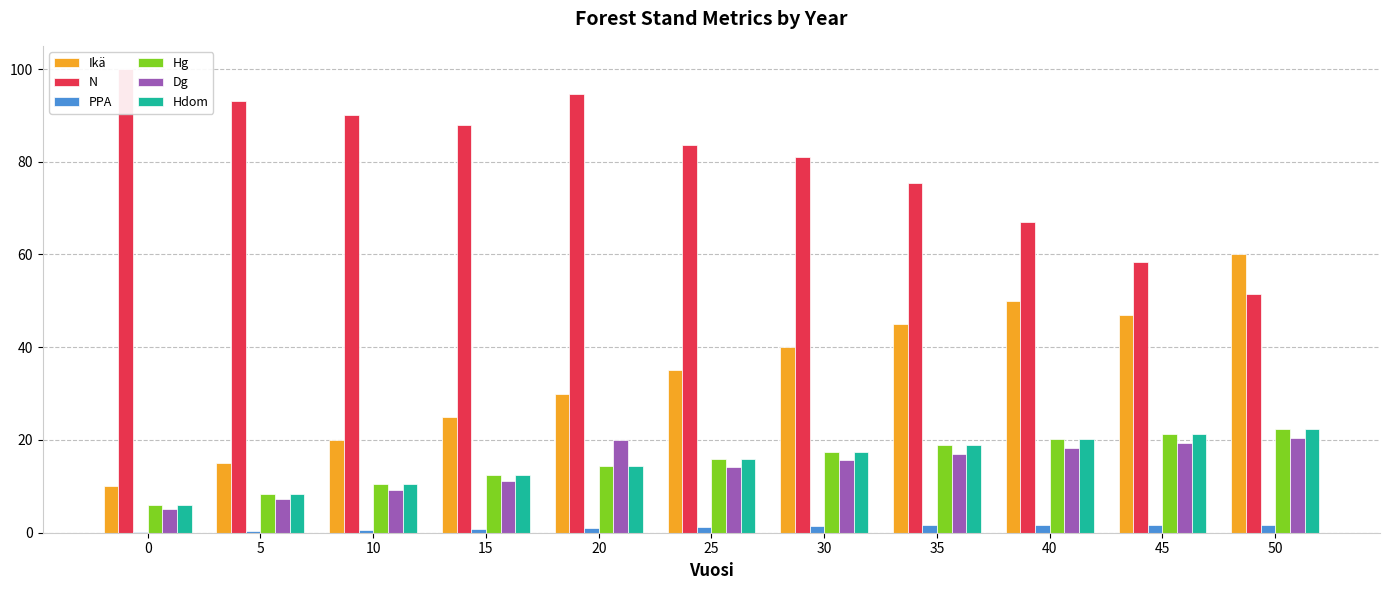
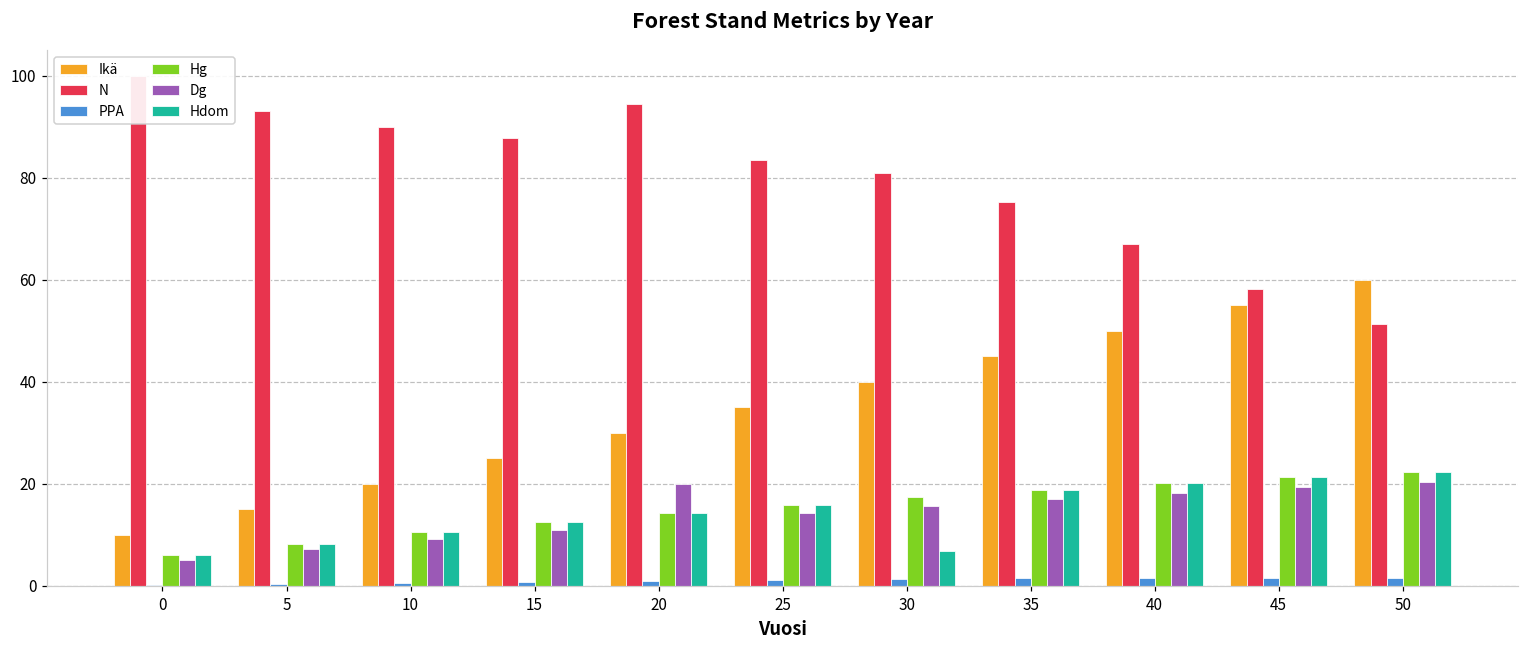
  {
    "Ikä": {
      "0": 10,
      "5": 15,
      "10": 20,
      "15": 25,
      "20": 30,
      "25": 35,
      "30": 40,
      "35": 45,
      "40": 50,
-     "45": 47,
+     "45": 55,
      "50": 60
    },
    "N": {
      "5": 93,
      "10": 90,
      "15": 88,
      "20": 95,
      "25": 84,
      "30": 81,
      "35": 75,
      "40": 67,
      "45": 58,
      "50": 51
    },
    "PPA": {
      "15": 1,
      "20": 1,
      "25": 1,
      "30": 1,
      "35": 2,
      "40": 2,
      "45": 2,
      "50": 2
    },
    "Hg": {
      "0": 6,
      "5": 8,
      "10": 10,
      "15": 12,
      "20": 14,
      "25": 16,
      "30": 17,
      "35": 19,
      "40": 20,
      "45": 21,
      "50": 22
    },
    "Dg": {
      "0": 5,
      "5": 7,
      "10": 9,
      "15": 11,
      "20": 20,
      "25": 14,
      "30": 16,
      "35": 17,
      "40": 18,
      "45": 19,
      "50": 20
    },
    "Hdom": {
      "0": 6,
      "5": 8,
      "10": 10,
      "15": 12,
      "20": 14,
      "25": 16,
-     "30": 17,
+     "30": 7,
      "35": 19,
      "40": 20,
      "45": 21,
      "50": 22
    }
  }
